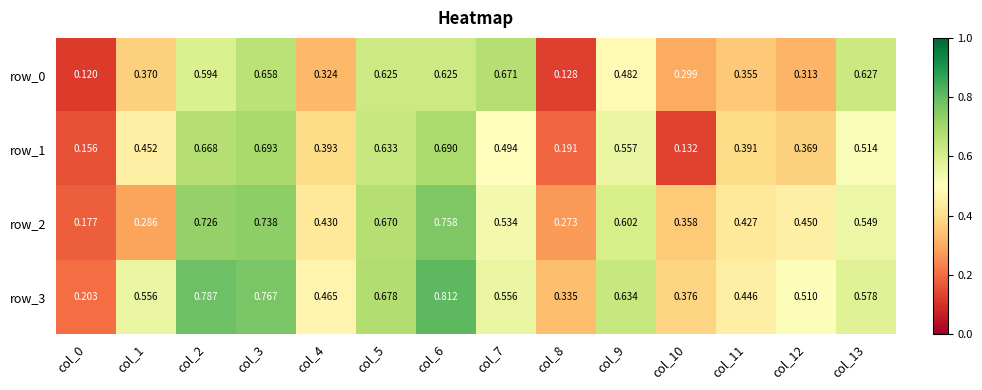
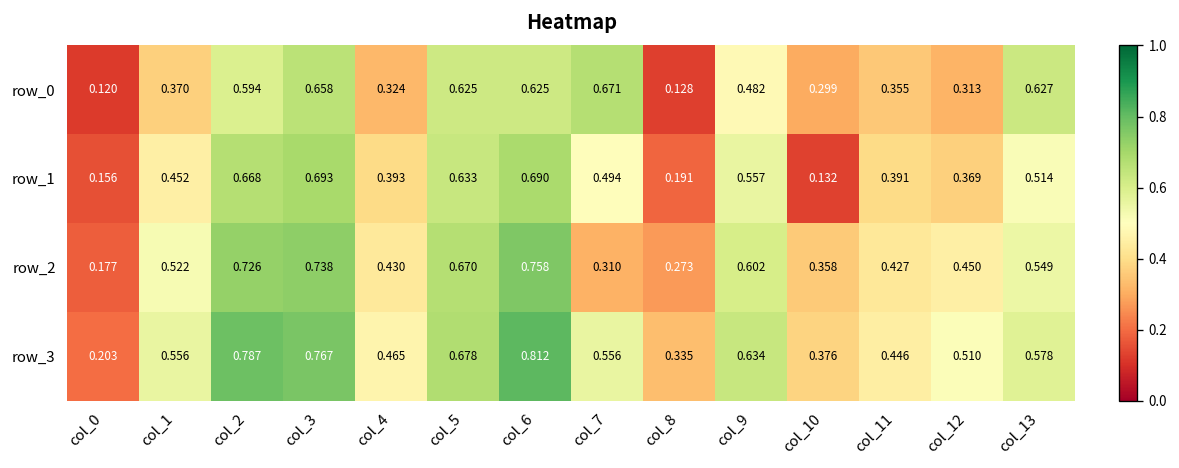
  {
    "row_0": {
      "col_0": 0.120,
      "col_1": 0.370,
      "col_2": 0.594,
      "col_3": 0.658,
      "col_4": 0.324,
      "col_5": 0.625,
      "col_6": 0.625,
      "col_7": 0.671,
      "col_8": 0.128,
      "col_9": 0.482,
      "col_10": 0.299,
      "col_11": 0.355,
      "col_12": 0.313,
      "col_13": 0.627
    },
    "row_1": {
      "col_0": 0.156,
      "col_1": 0.452,
      "col_2": 0.668,
      "col_3": 0.693,
      "col_4": 0.393,
      "col_5": 0.633,
      "col_6": 0.690,
      "col_7": 0.494,
      "col_8": 0.191,
      "col_9": 0.557,
      "col_10": 0.132,
      "col_11": 0.391,
      "col_12": 0.369,
      "col_13": 0.514
    },
    "row_2": {
      "col_0": 0.177,
-     "col_1": 0.286,
+     "col_1": 0.522,
      "col_2": 0.726,
      "col_3": 0.738,
      "col_4": 0.430,
      "col_5": 0.670,
      "col_6": 0.758,
-     "col_7": 0.534,
+     "col_7": 0.310,
      "col_8": 0.273,
      "col_9": 0.602,
      "col_10": 0.358,
      "col_11": 0.427,
      "col_12": 0.450,
      "col_13": 0.549
    },
    "row_3": {
      "col_0": 0.203,
      "col_1": 0.556,
      "col_2": 0.787,
      "col_3": 0.767,
      "col_4": 0.465,
      "col_5": 0.678,
      "col_6": 0.812,
      "col_7": 0.556,
      "col_8": 0.335,
      "col_9": 0.634,
      "col_10": 0.376,
      "col_11": 0.446,
      "col_12": 0.510,
      "col_13": 0.578
    }
  }
